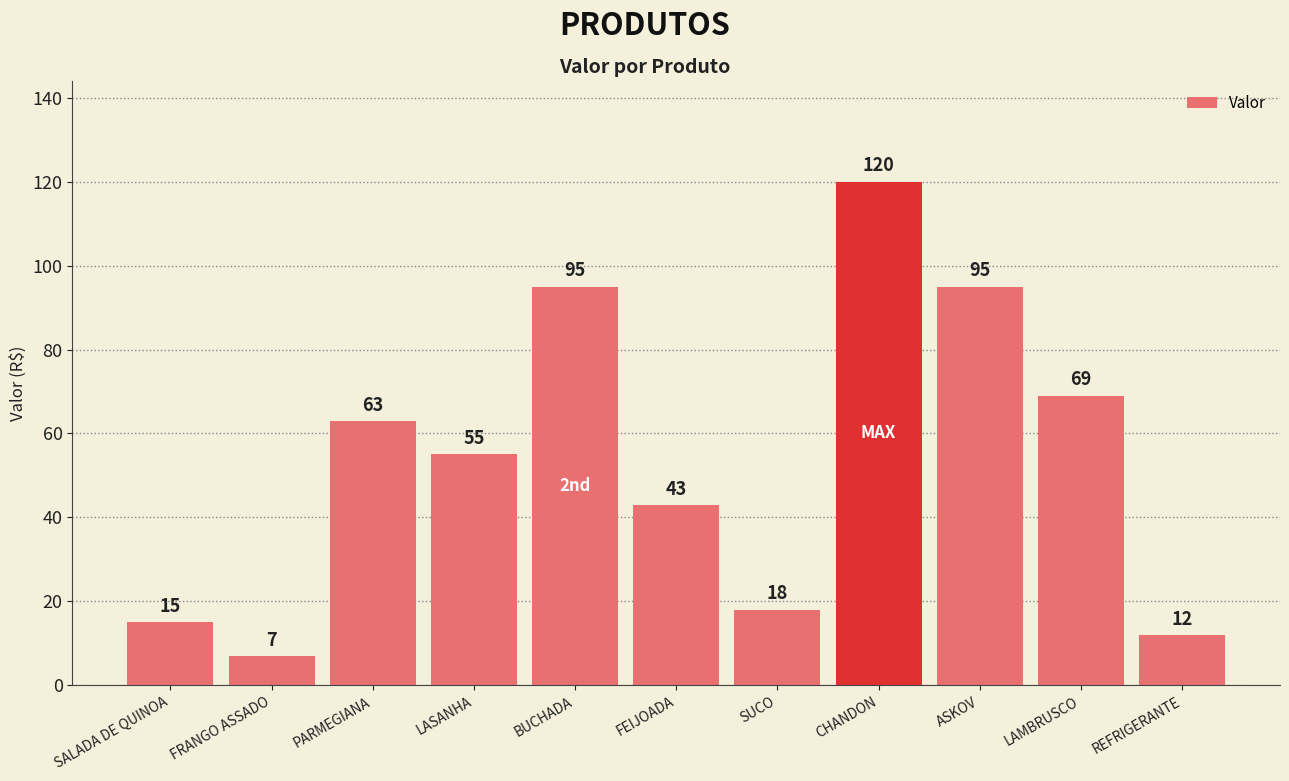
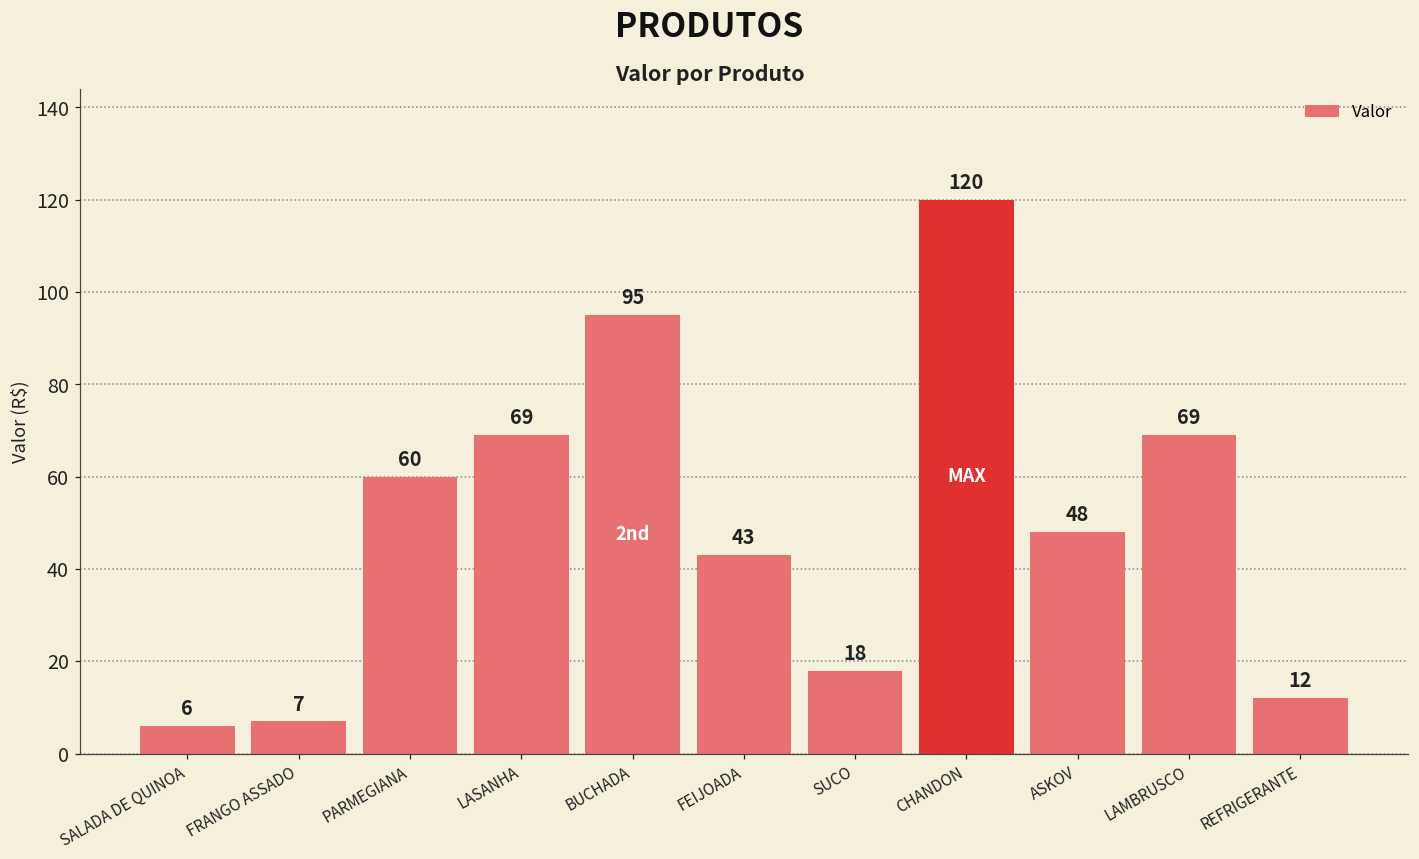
  {
-   "SALADA DE QUINOA": 15,
+   "SALADA DE QUINOA": 6,
    "FRANGO ASSADO": 7,
-   "PARMEGIANA": 63,
-   "LASANHA": 55,
+   "PARMEGIANA": 60,
+   "LASANHA": 69,
    "BUCHADA": 95,
    "FEIJOADA": 43,
    "SUCO": 18,
    "CHANDON": 120,
-   "ASKOV": 95,
+   "ASKOV": 48,
    "LAMBRUSCO": 69,
    "REFRIGERANTE": 12
  }
